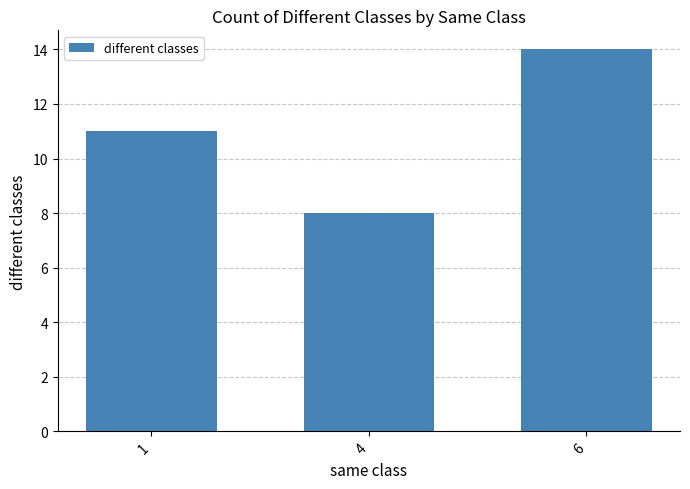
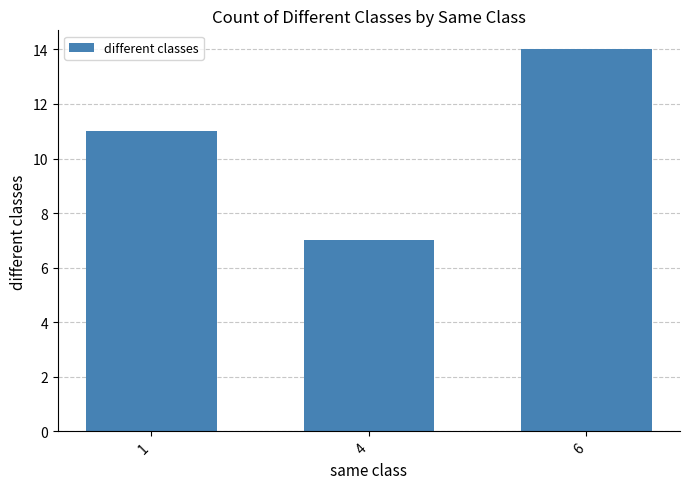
  {
    "1": 11,
-   "4": 8,
+   "4": 7,
    "6": 14
  }
